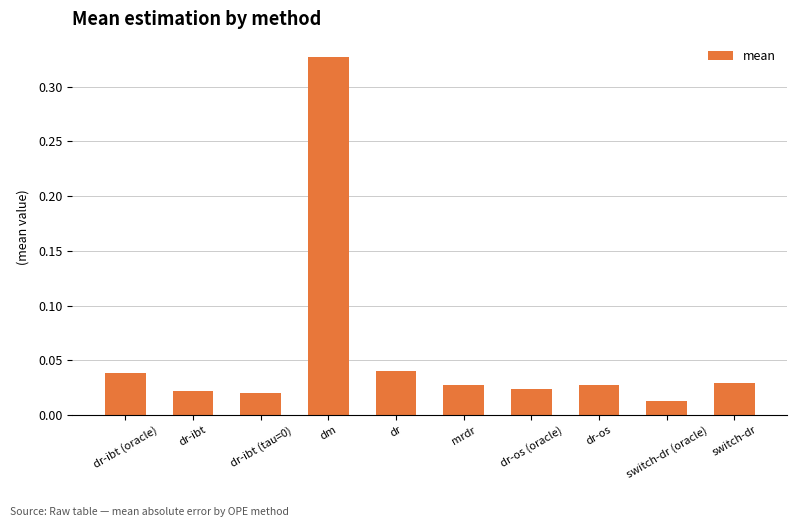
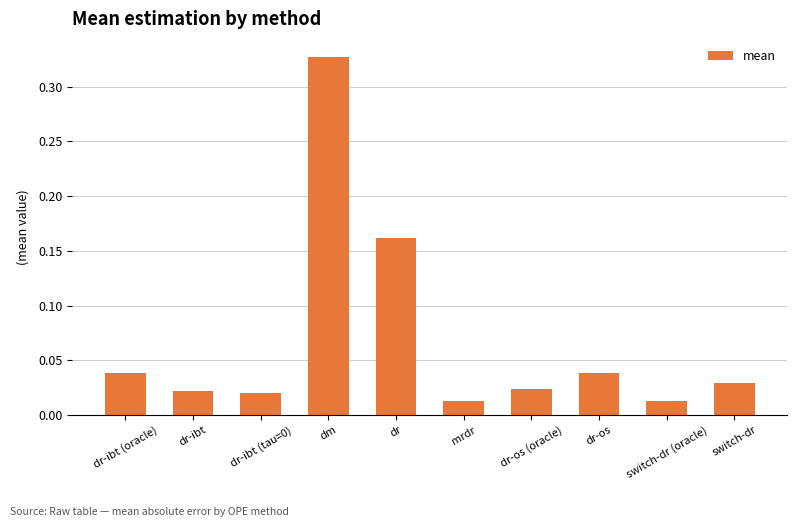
  {
    "dr-ibt (oracle)": 0.039,
    "dr-ibt": 0.022,
    "dr-ibt (tau=0)": 0.020,
    "dm": 0.327,
-   "dr": 0.040,
-   "mrdr": 0.027,
+   "dr": 0.162,
+   "mrdr": 0.013,
    "dr-os (oracle)": 0.024,
-   "dr-os": 0.027,
+   "dr-os": 0.039,
    "switch-dr (oracle)": 0.013,
    "switch-dr": 0.029
  }
